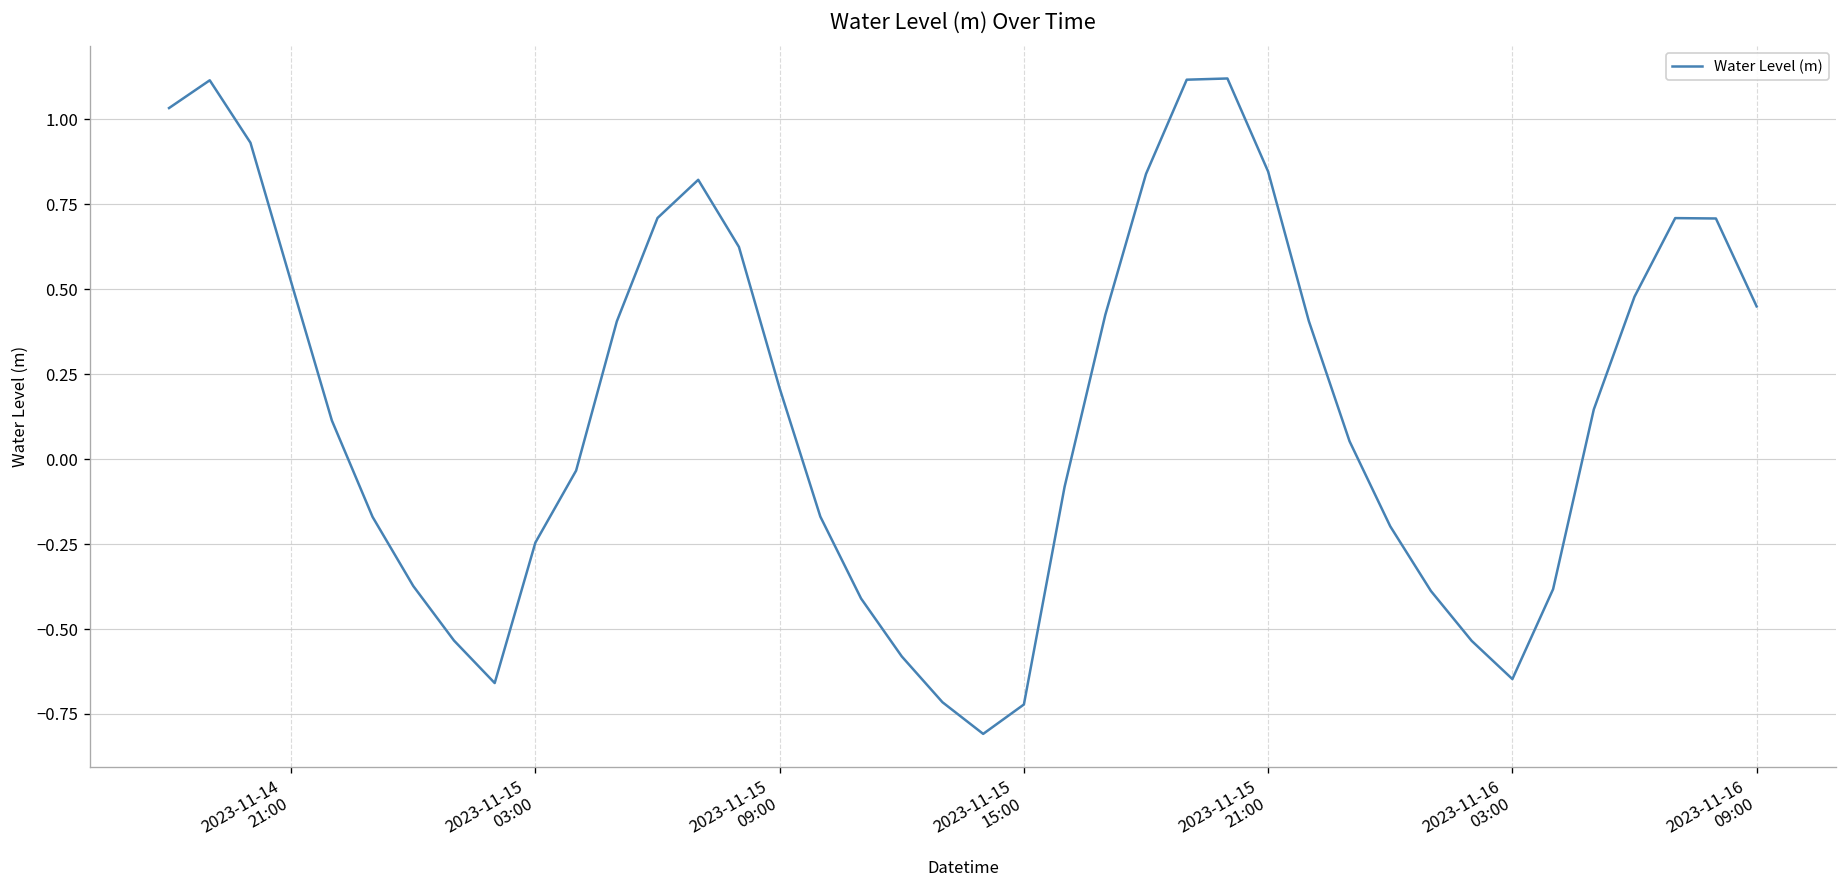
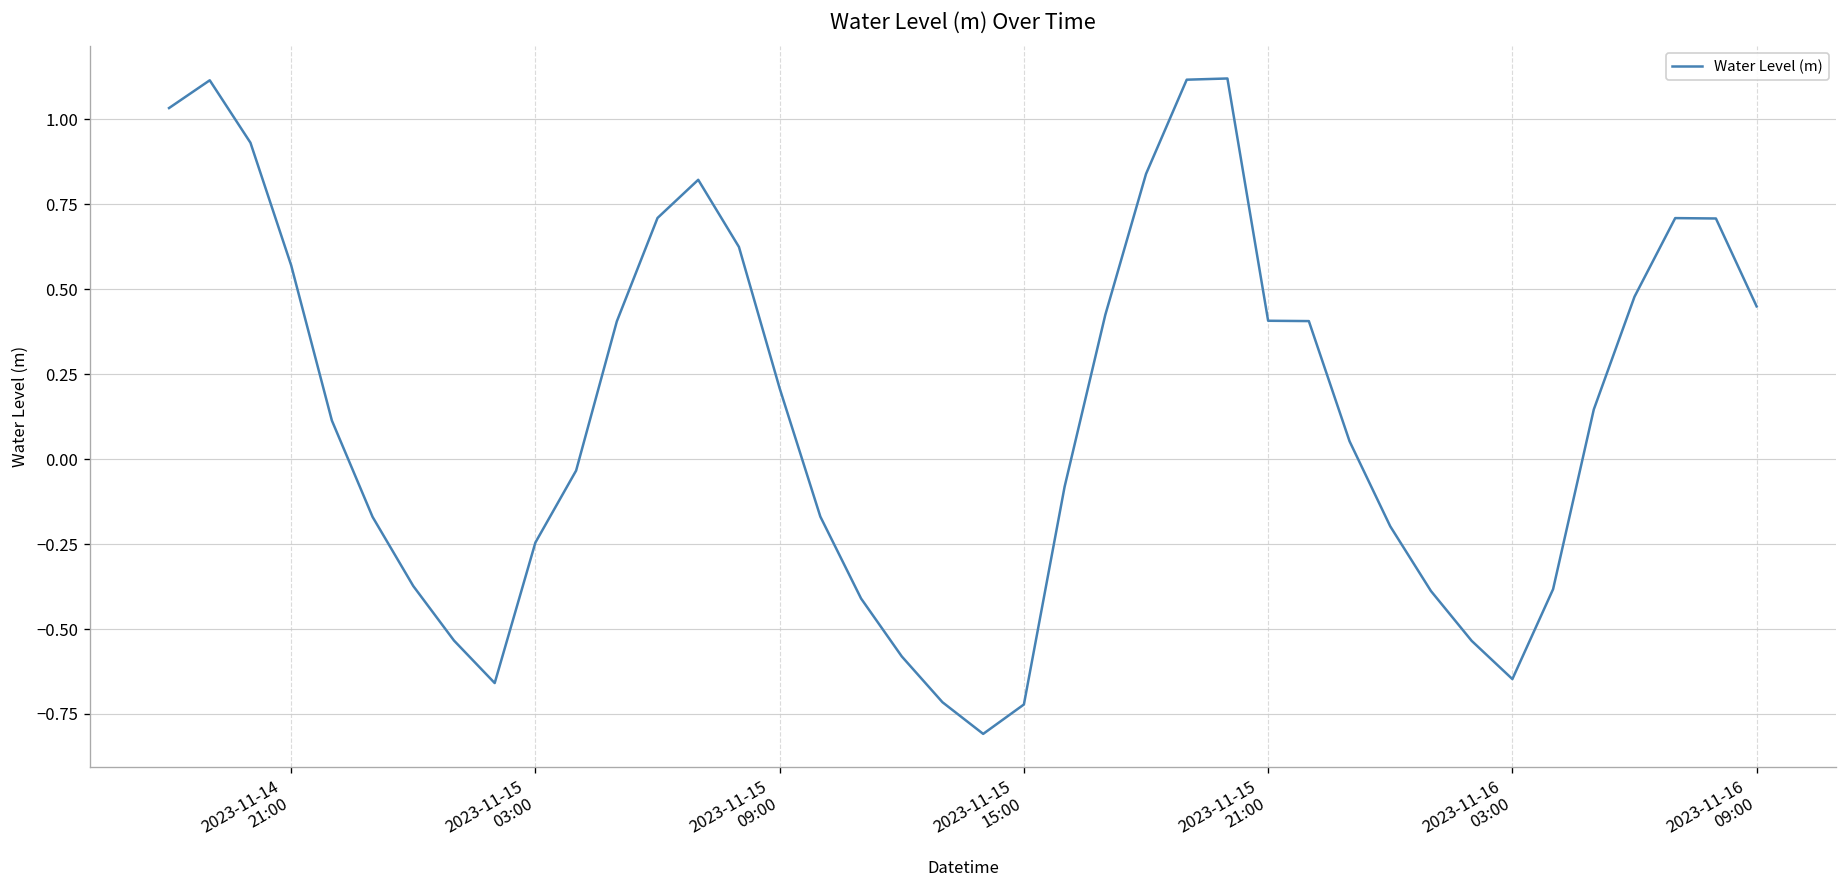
  {
-   "2023-11-14 21:00": 0.52,
+   "2023-11-14 21:00": 0.57,
    "2023-11-15 03:00": -0.25,
    "2023-11-15 09:00": 0.21,
    "2023-11-15 15:00": -0.72,
-   "2023-11-15 21:00": 0.85,
+   "2023-11-15 21:00": 0.41,
    "2023-11-16 03:00": -0.65,
    "2023-11-16 09:00": 0.45
  }
